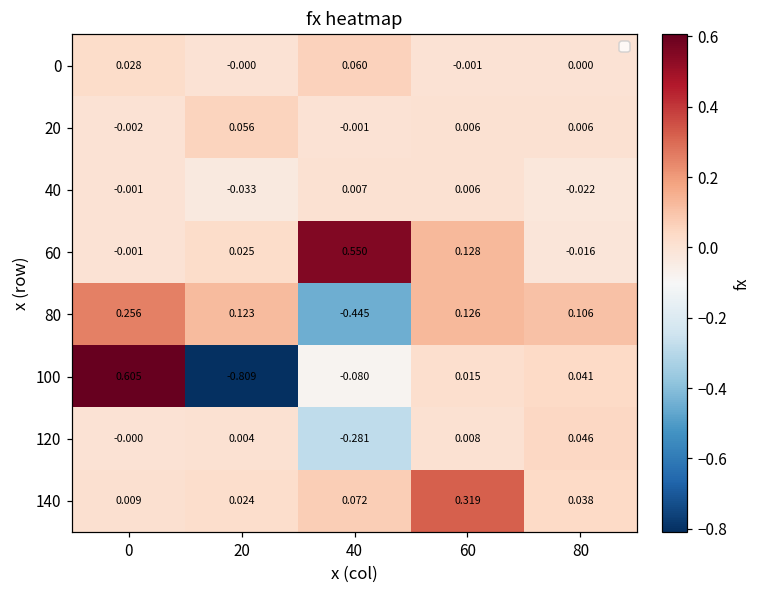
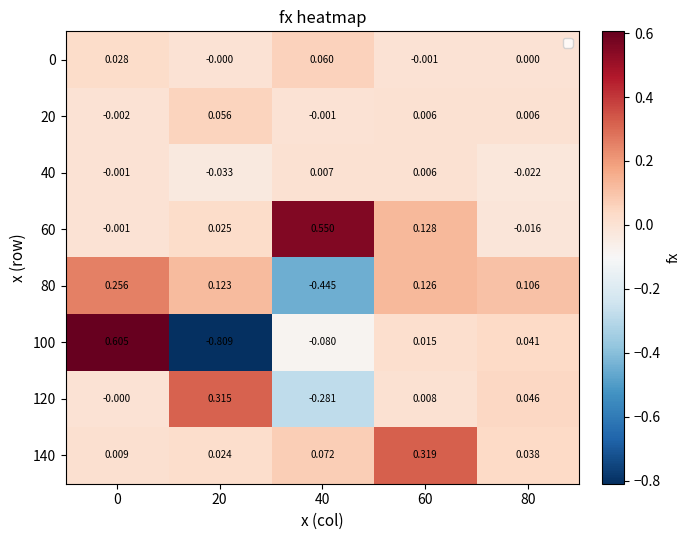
  {
    "0": {
      "0": 0.028,
      "20": -0.000,
      "40": 0.060,
      "60": -0.001,
      "80": 0.000
    },
    "20": {
      "0": -0.002,
      "20": 0.056,
      "40": -0.001,
      "60": 0.006,
      "80": 0.006
    },
    "40": {
      "0": -0.001,
      "20": -0.033,
      "40": 0.007,
      "60": 0.006,
      "80": -0.022
    },
    "60": {
      "0": -0.001,
      "20": 0.025,
      "40": 0.550,
      "60": 0.128,
      "80": -0.016
    },
    "80": {
      "0": 0.256,
      "20": 0.123,
      "40": -0.445,
      "60": 0.126,
      "80": 0.106
    },
    "100": {
      "0": 0.605,
      "20": -0.809,
      "40": -0.080,
      "60": 0.015,
      "80": 0.041
    },
    "120": {
      "0": -0.000,
-     "20": 0.004,
+     "20": 0.315,
      "40": -0.281,
      "60": 0.008,
      "80": 0.046
    },
    "140": {
      "0": 0.009,
      "20": 0.024,
      "40": 0.072,
      "60": 0.319,
      "80": 0.038
    }
  }
